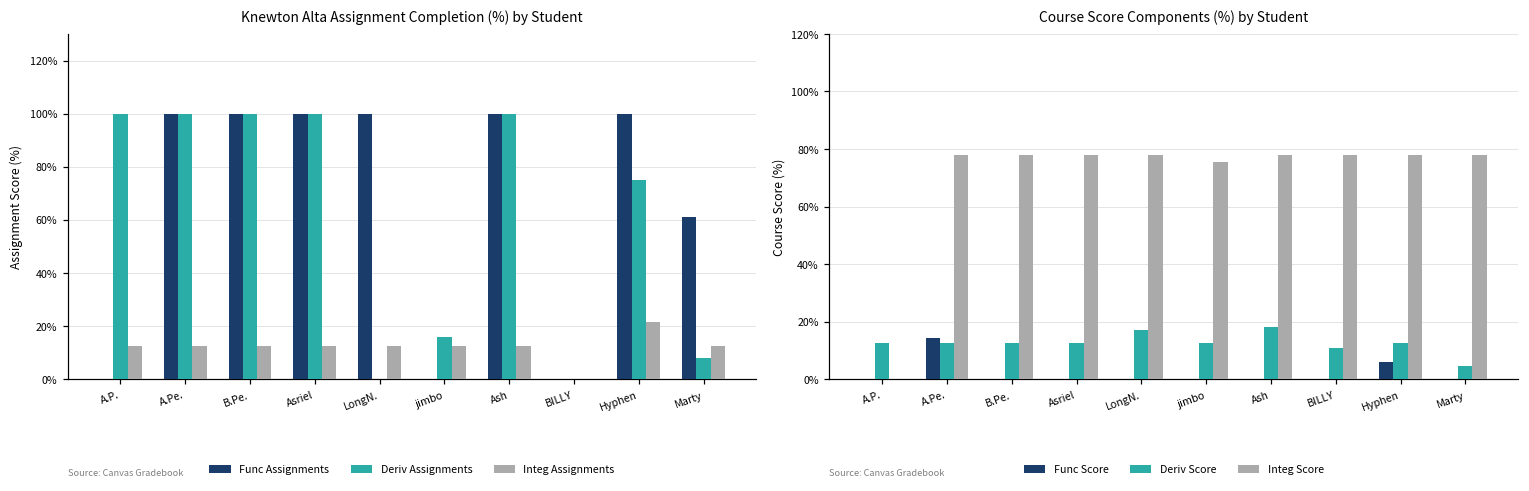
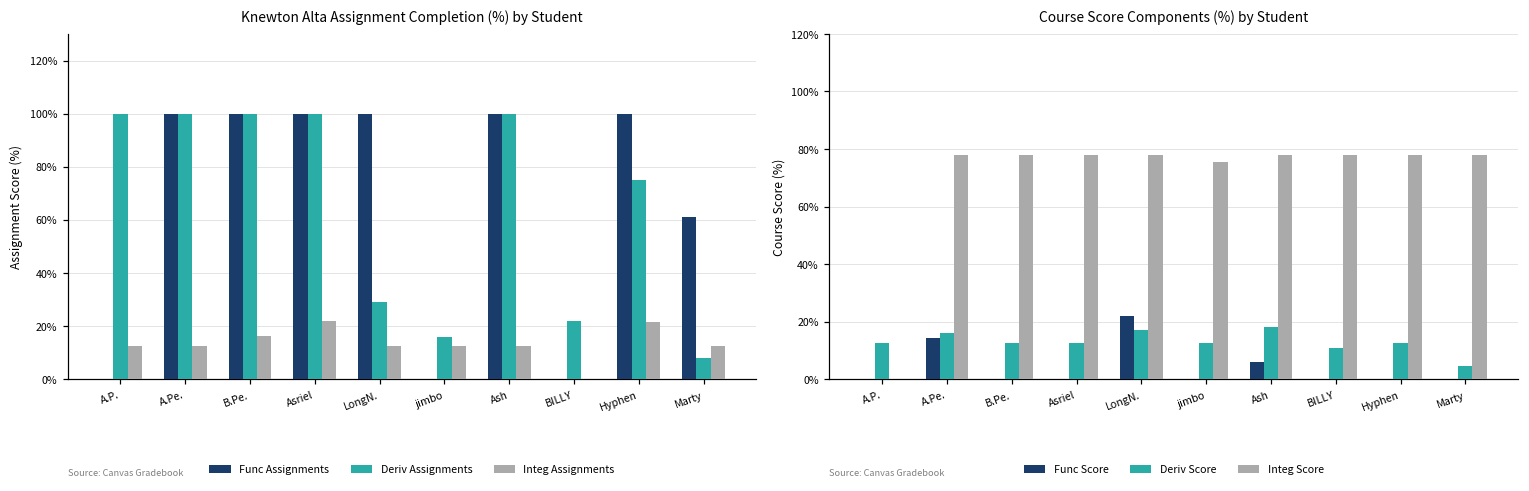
  {
    "Knewton Alta Assignment Completion (%) by Student": {
      "Func Assignments": {
        "A.P.": "0%",
        "A.Pe.": "100%",
        "B.Pe.": "100%",
        "Asriel": "100%",
        "LongN.": "100%",
        "jimbo": "0%",
        "Ash": "100%",
        "BILLY": "0%",
        "Hyphen": "100%",
        "Marty": "61%"
      },
      "Deriv Assignments": {
        "A.P.": "100%",
        "A.Pe.": "100%",
        "B.Pe.": "100%",
        "Asriel": "100%",
-       "LongN.": "0%",
+       "LongN.": "29%",
        "jimbo": "16%",
        "Ash": "100%",
-       "BILLY": "0%",
+       "BILLY": "22%",
        "Hyphen": "75%",
        "Marty": "8%"
      },
      "Integ Assignments": {
        "A.P.": "13%",
        "A.Pe.": "13%",
-       "B.Pe.": "13%",
-       "Asriel": "13%",
+       "B.Pe.": "16%",
+       "Asriel": "22%",
        "LongN.": "13%",
        "jimbo": "13%",
        "Ash": "13%",
        "BILLY": "0%",
        "Hyphen": "22%",
        "Marty": "13%"
      }
    },
    "Course Score Components (%) by Student": {
      "Func Score": {
        "A.P.": "0%",
        "A.Pe.": "14%",
        "B.Pe.": "0%",
        "Asriel": "0%",
-       "LongN.": "0%",
+       "LongN.": "22%",
        "jimbo": "0%",
-       "Ash": "0%",
+       "Ash": "6%",
        "BILLY": "0%",
-       "Hyphen": "6%",
+       "Hyphen": "0%",
        "Marty": "0%"
      },
      "Deriv Score": {
        "A.P.": "13%",
-       "A.Pe.": "13%",
+       "A.Pe.": "16%",
        "B.Pe.": "13%",
        "Asriel": "13%",
        "LongN.": "17%",
        "jimbo": "13%",
        "Ash": "18%",
        "BILLY": "11%",
        "Hyphen": "13%",
        "Marty": "4%"
      },
      "Integ Score": {
        "A.P.": "0%",
        "A.Pe.": "78%",
        "B.Pe.": "78%",
        "Asriel": "78%",
        "LongN.": "78%",
        "jimbo": "76%",
        "Ash": "78%",
        "BILLY": "78%",
        "Hyphen": "78%",
        "Marty": "78%"
      }
    }
  }
